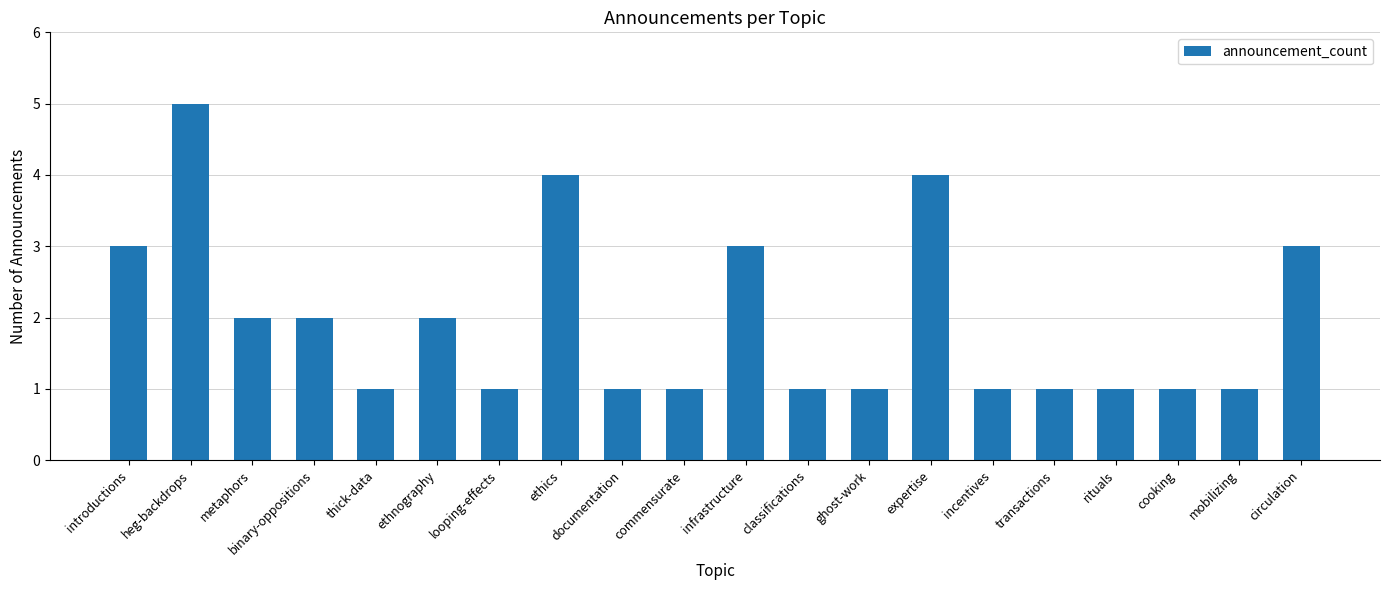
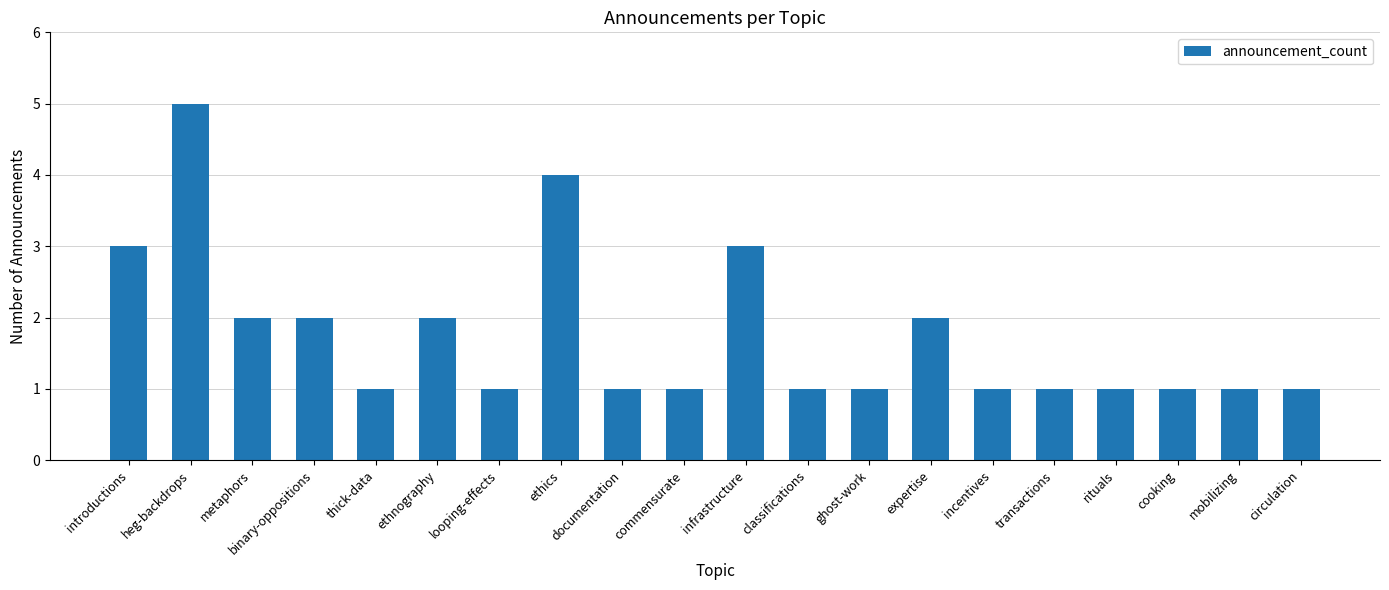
  {
    "introductions": 3,
    "heg-backdrops": 5,
    "metaphors": 2,
    "binary-oppositions": 2,
    "thick-data": 1,
    "ethnography": 2,
    "looping-effects": 1,
    "ethics": 4,
    "documentation": 1,
    "commensurate": 1,
    "infrastructure": 3,
    "classifications": 1,
    "ghost-work": 1,
-   "expertise": 4,
+   "expertise": 2,
    "incentives": 1,
    "transactions": 1,
    "rituals": 1,
    "cooking": 1,
    "mobilizing": 1,
-   "circulation": 3
+   "circulation": 1
  }
